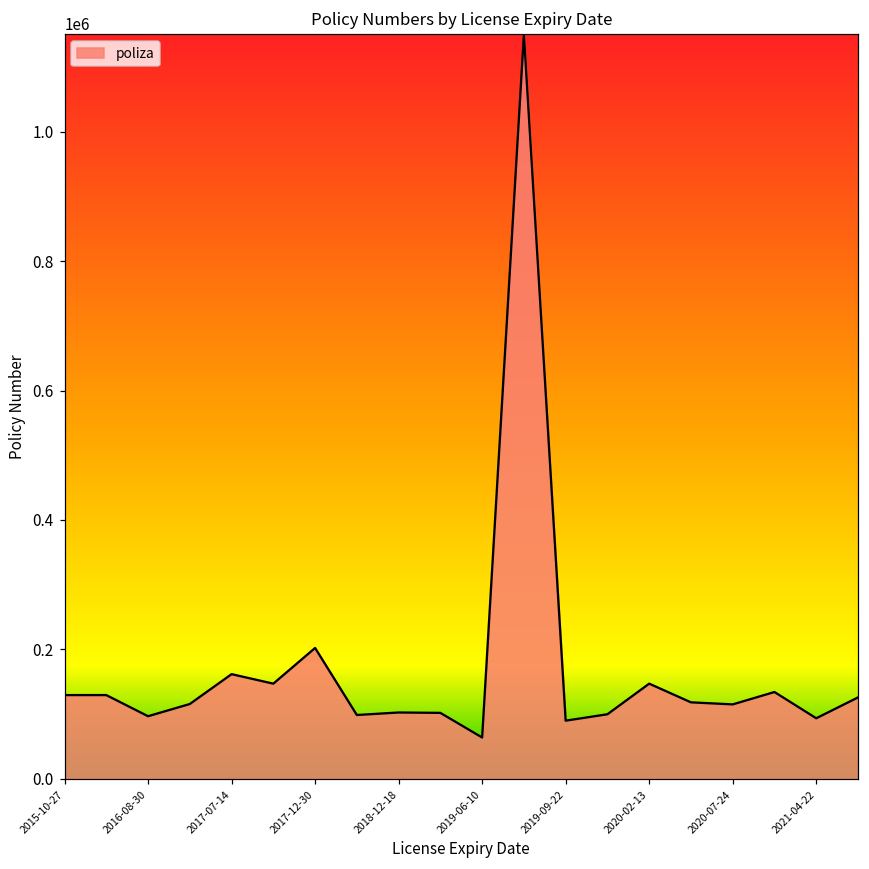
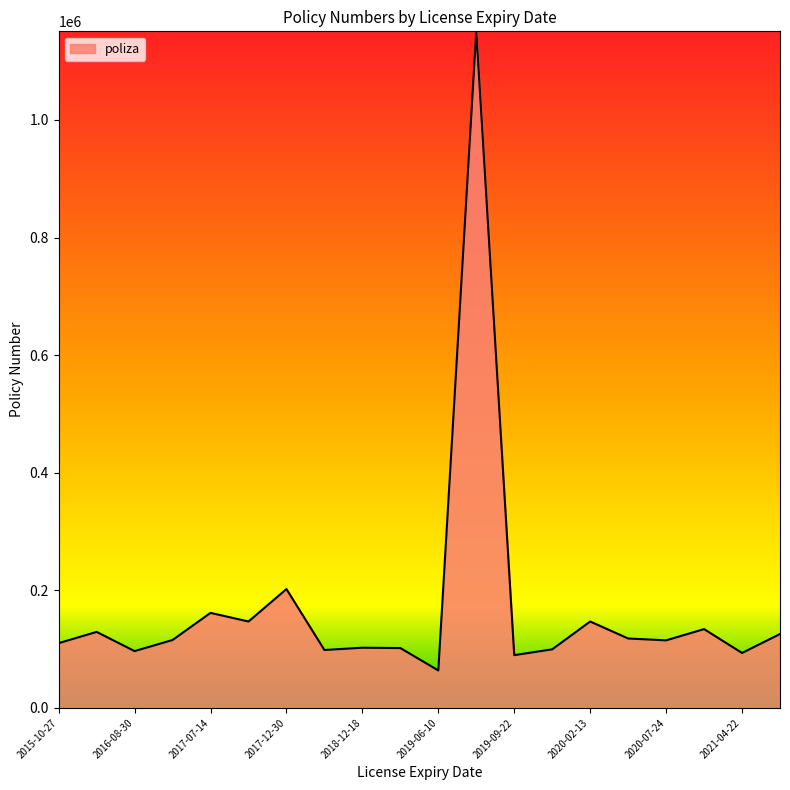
  {
-   "2015-10-27": 130000,
+   "2015-10-27": 110000,
    "2017-07-14": 160000,
    "2017-12-30": 200000,
    "2018-12-18": 100000,
    "2019-06-10": 60000,
    "2021-04-22": 90000
  }
